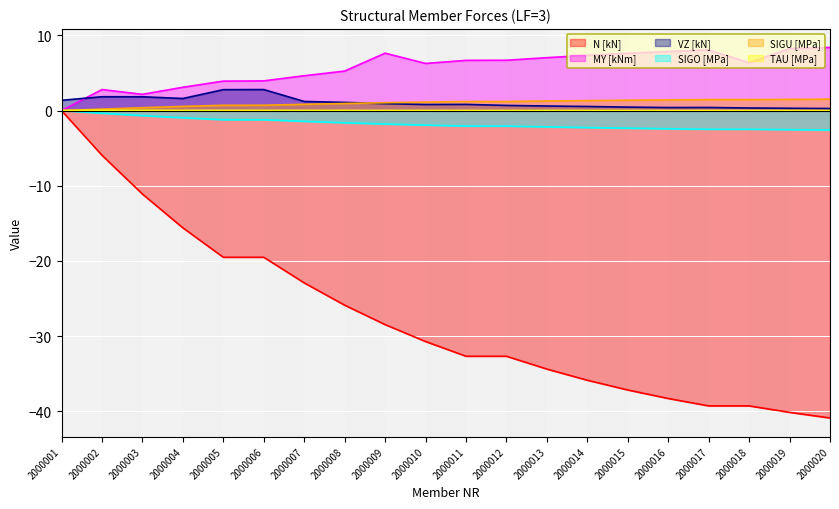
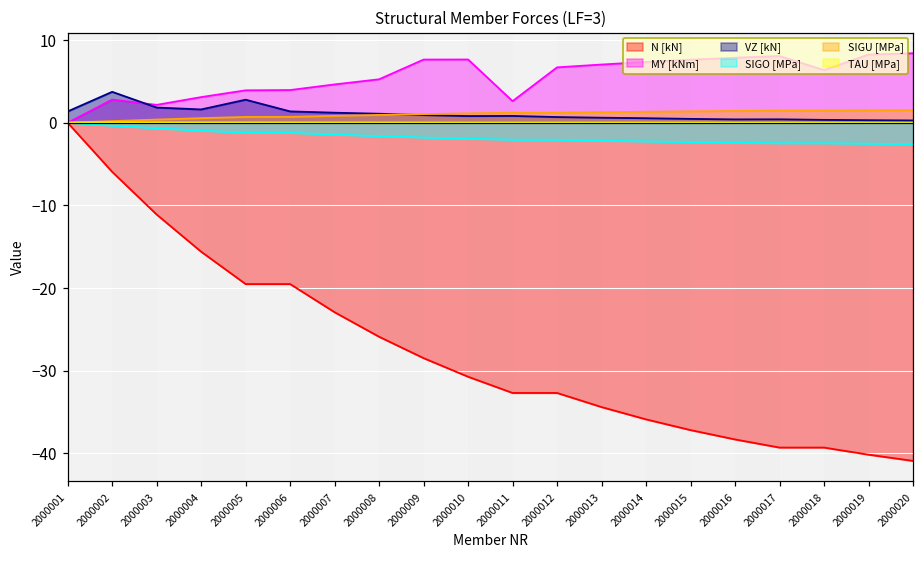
  {
    "MY [kNm]": {
      "2000002": 3,
      "2000004": 3,
      "2000005": 4,
      "2000006": 4,
      "2000007": 5,
      "2000008": 5,
      "2000009": 8,
-     "2000010": 6,
-     "2000011": 7,
+     "2000010": 8,
+     "2000011": 3,
      "2000012": 7,
      "2000013": 7,
      "2000020": 8
    },
    "VZ [kN]": {
      "2000001": 1,
-     "2000002": 2,
+     "2000002": 4,
      "2000004": 2,
      "2000005": 3,
-     "2000006": 3,
+     "2000006": 1,
      "2000007": 1,
      "2000011": 1,
      "2000012": 1,
      "2000013": 1,
      "2000014": 1,
      "2000015": 0,
      "2000016": 0,
      "2000017": 0
    }
  }
